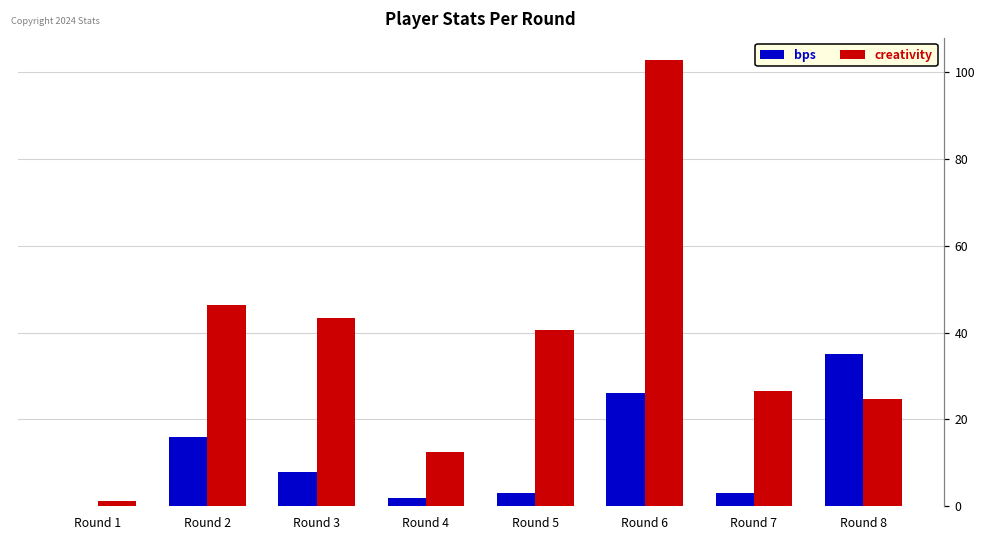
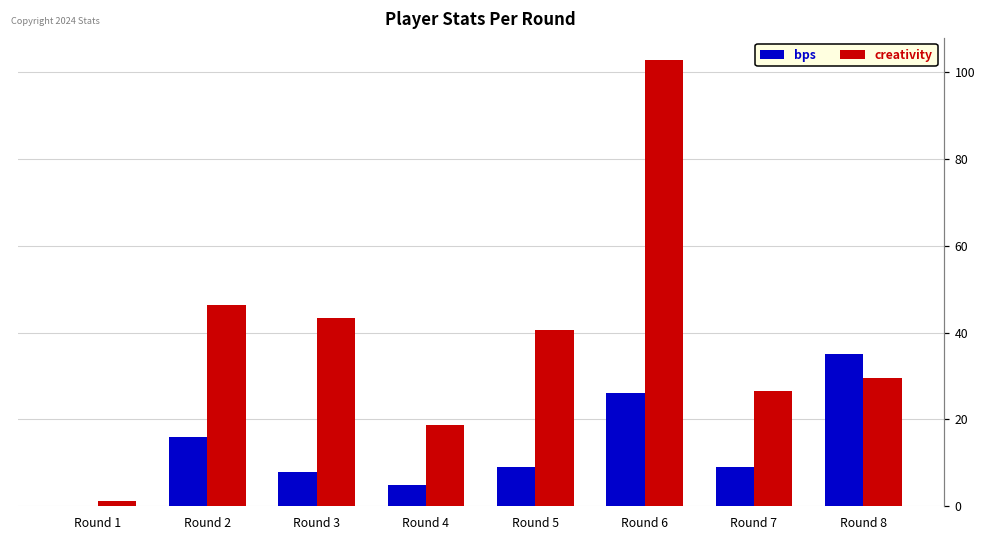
  {
    "bps": {
      "Round 1": 0,
      "Round 2": 16,
      "Round 3": 8,
-     "Round 4": 2,
-     "Round 5": 3,
+     "Round 4": 5,
+     "Round 5": 9,
      "Round 6": 26,
-     "Round 7": 3,
+     "Round 7": 9,
      "Round 8": 35
    },
    "creativity": {
      "Round 1": 1,
      "Round 2": 46,
      "Round 3": 43,
-     "Round 4": 13,
+     "Round 4": 19,
      "Round 5": 41,
      "Round 6": 103,
      "Round 7": 27,
-     "Round 8": 25
+     "Round 8": 30
    }
  }
